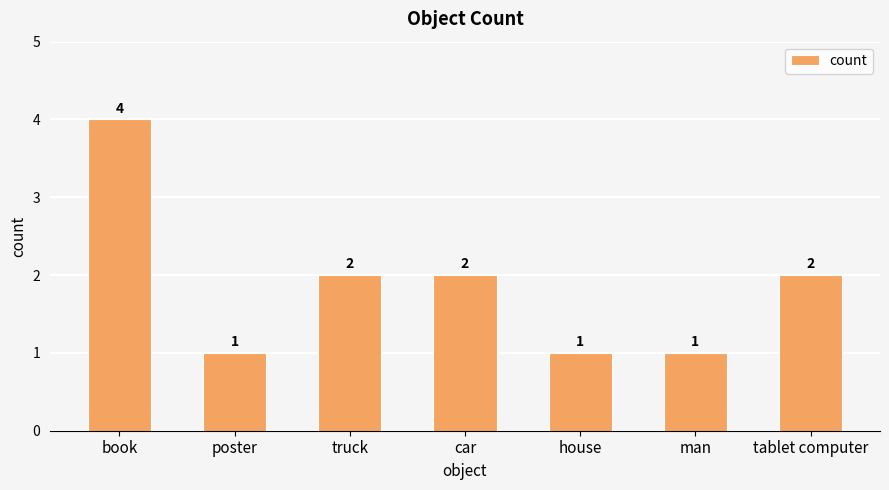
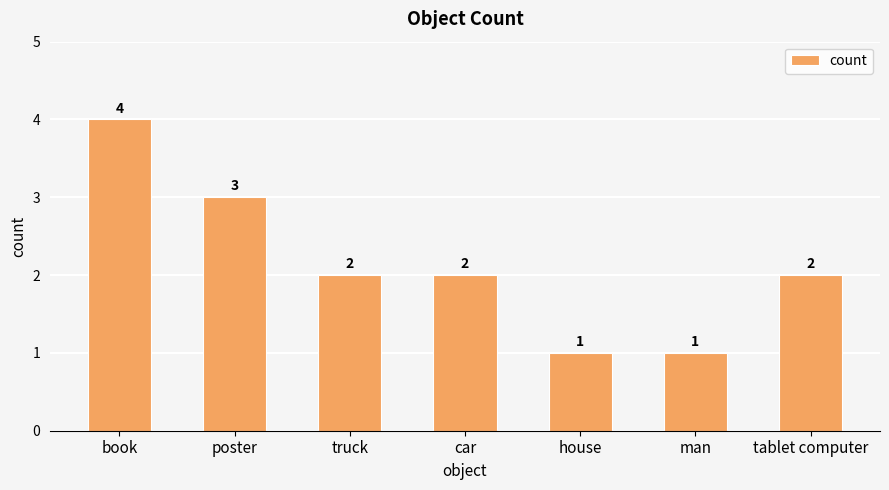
  {
    "book": 4,
-   "poster": 1,
+   "poster": 3,
    "truck": 2,
    "car": 2,
    "house": 1,
    "man": 1,
    "tablet computer": 2
  }
